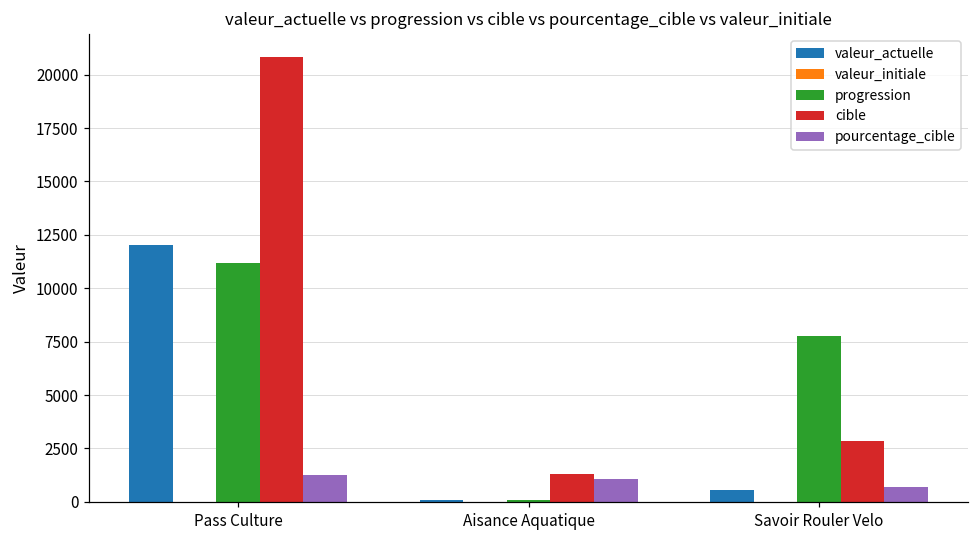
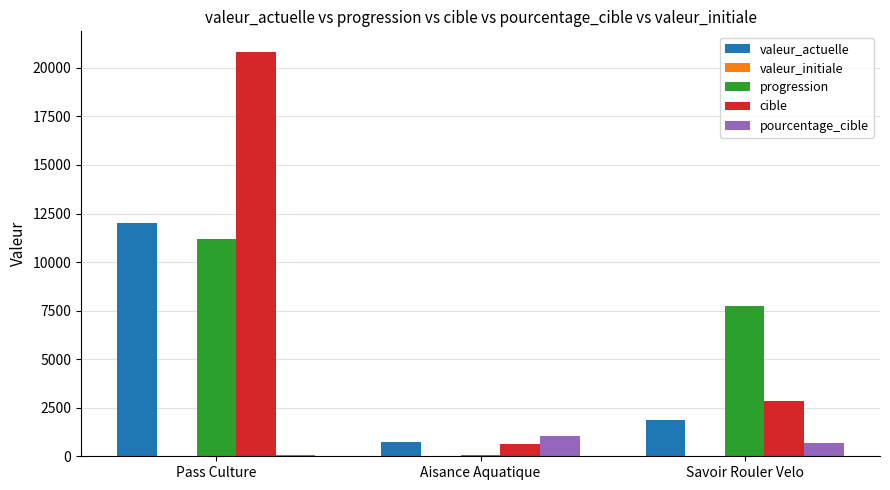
  {
    "valeur_actuelle": {
      "Pass Culture": 12000,
-     "Aisance Aquatique": 100,
-     "Savoir Rouler Velo": 600
+     "Aisance Aquatique": 700,
+     "Savoir Rouler Velo": 1900
    },
    "valeur_initiale": {
      "Pass Culture": 0,
      "Aisance Aquatique": 0,
      "Savoir Rouler Velo": 0
    },
    "progression": {
      "Pass Culture": 11200,
      "Savoir Rouler Velo": 7800
    },
    "cible": {
      "Pass Culture": 20800,
-     "Aisance Aquatique": 1300,
+     "Aisance Aquatique": 600,
      "Savoir Rouler Velo": 2800
    },
    "pourcentage_cible": {
-     "Pass Culture": 1300,
+     "Pass Culture": 100,
      "Aisance Aquatique": 1100,
      "Savoir Rouler Velo": 700
    }
  }
